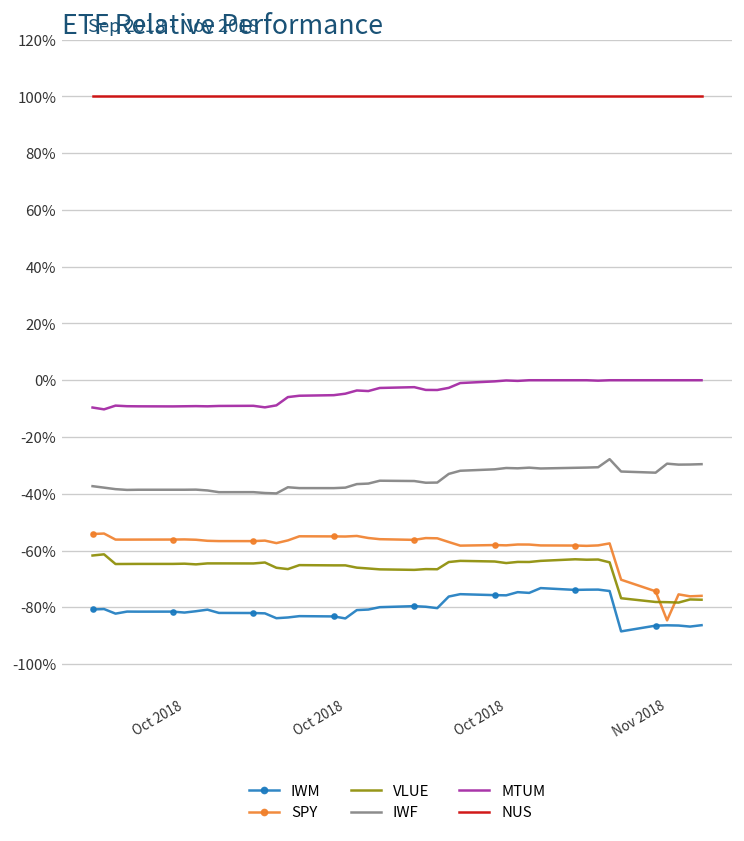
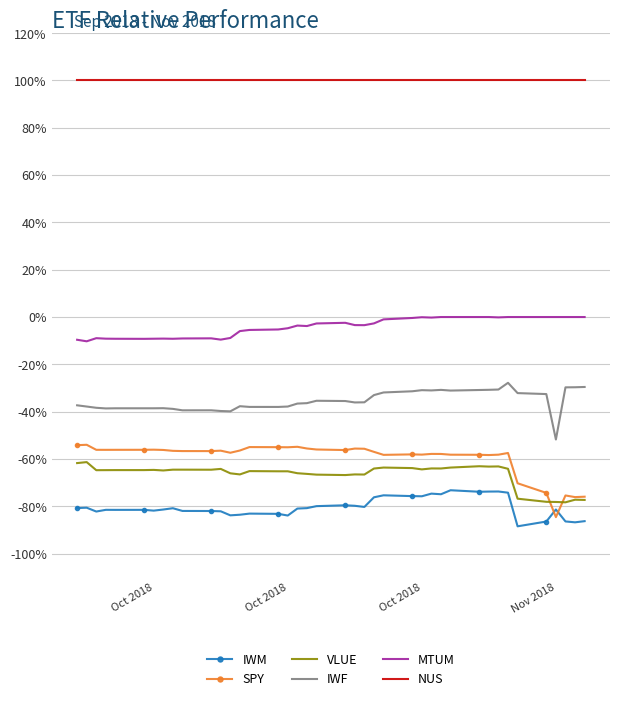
  {
    "IWM": {
-     "Nov 2018": "-86%"
+     "Nov 2018": "-81%"
    },
    "SPY": {
      "Nov 2018": "-85%"
    },
    "VLUE": {
      "Nov 2018": "-78%"
    },
    "IWF": {
-     "Nov 2018": "-29%"
+     "Nov 2018": "-52%"
    },
    "MTUM": {
      "Nov 2018": "0%"
    },
    "NUS": {
      "Nov 2018": "100%"
    }
  }
